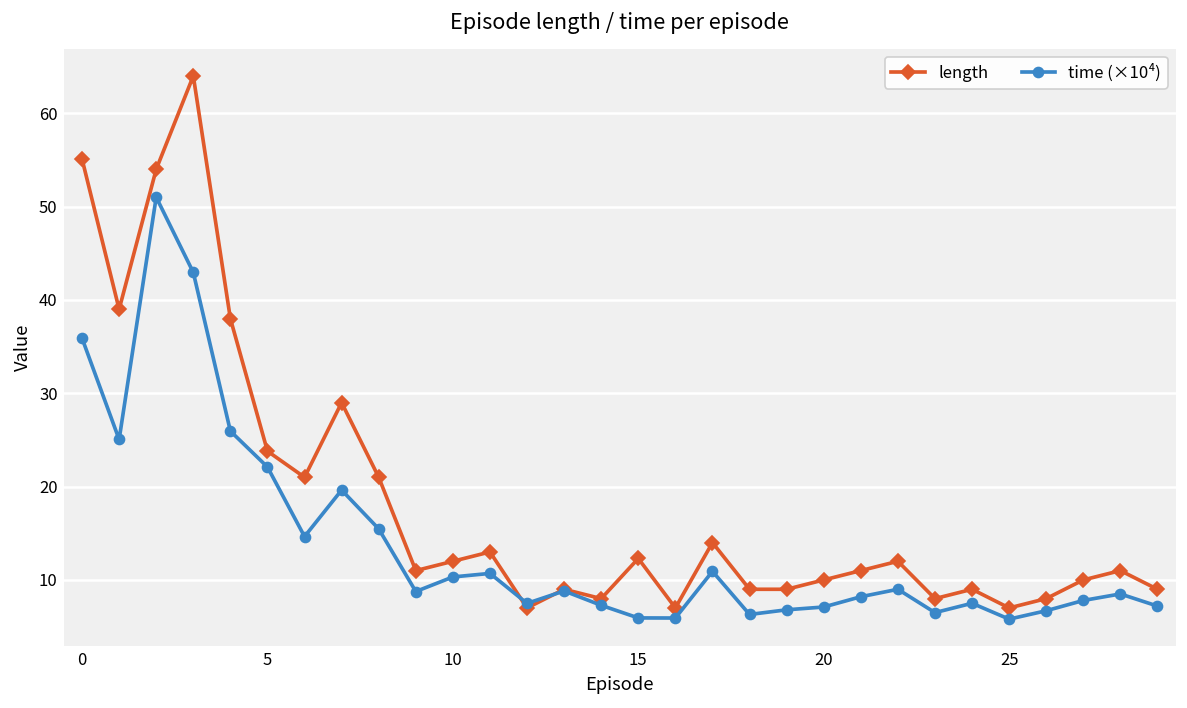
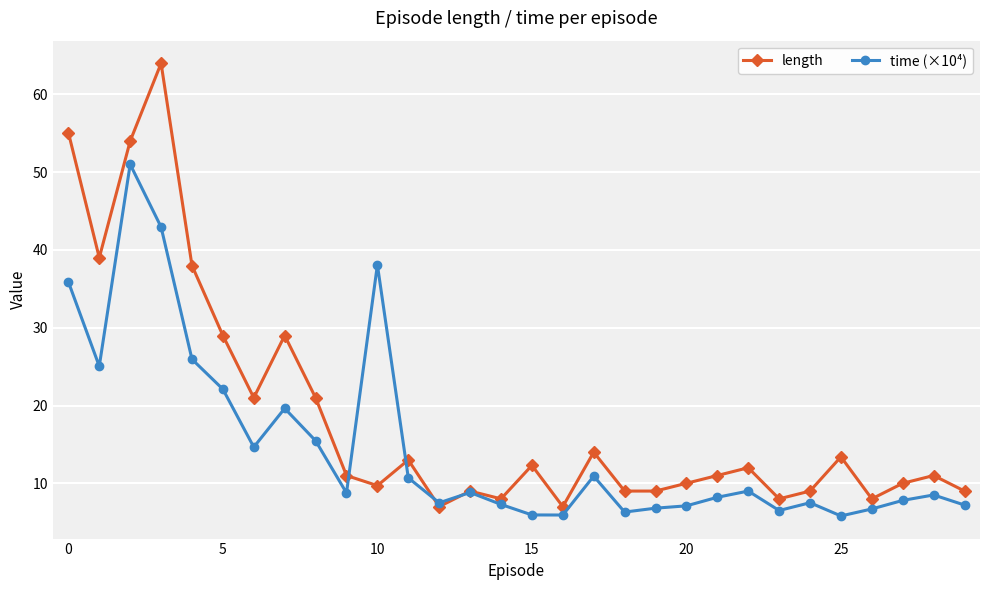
  {
    "length": {
      "0": 55,
-     "5": 24,
-     "10": 12,
+     "5": 29,
+     "10": 10,
      "15": 12,
      "20": 10,
-     "25": 7
+     "25": 13
    },
    "time (×10⁴)": {
      "0": 36,
      "5": 22,
-     "10": 10,
+     "10": 38,
      "15": 6,
      "20": 7,
      "25": 6
    }
  }
